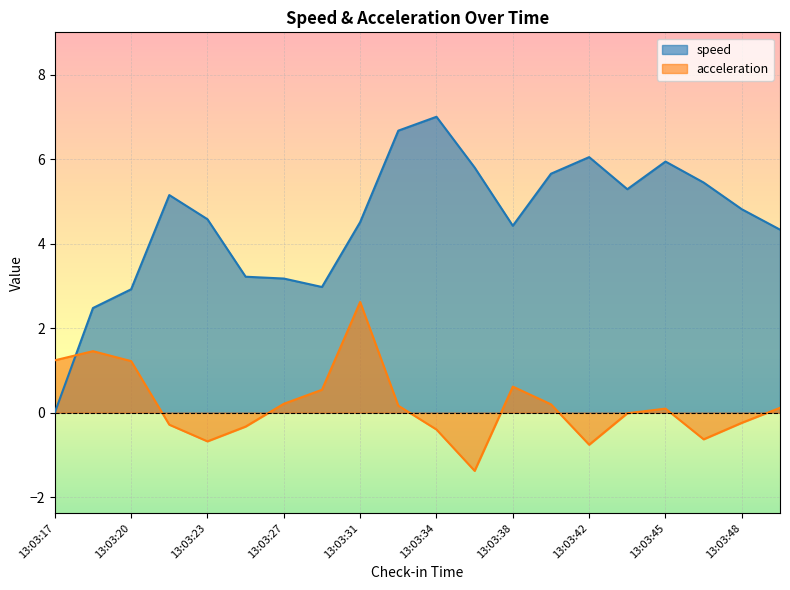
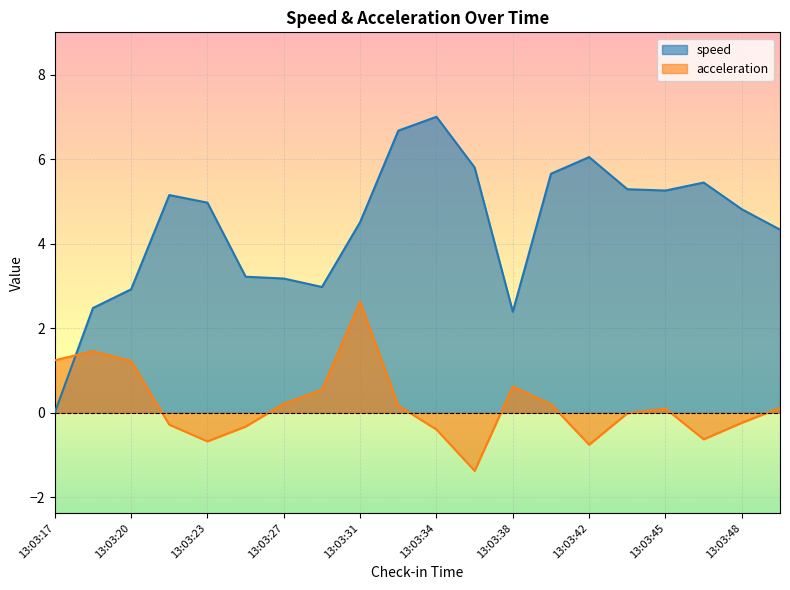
  {
    "speed": {
      "13:03:17": 0.0,
      "13:03:20": 2.9,
-     "13:03:23": 4.6,
+     "13:03:23": 5.0,
      "13:03:27": 3.2,
      "13:03:31": 4.5,
      "13:03:34": 7.0,
-     "13:03:38": 4.4,
+     "13:03:38": 2.4,
      "13:03:42": 6.1,
-     "13:03:45": 5.9,
+     "13:03:45": 5.3,
      "13:03:48": 4.8
    }
  }
